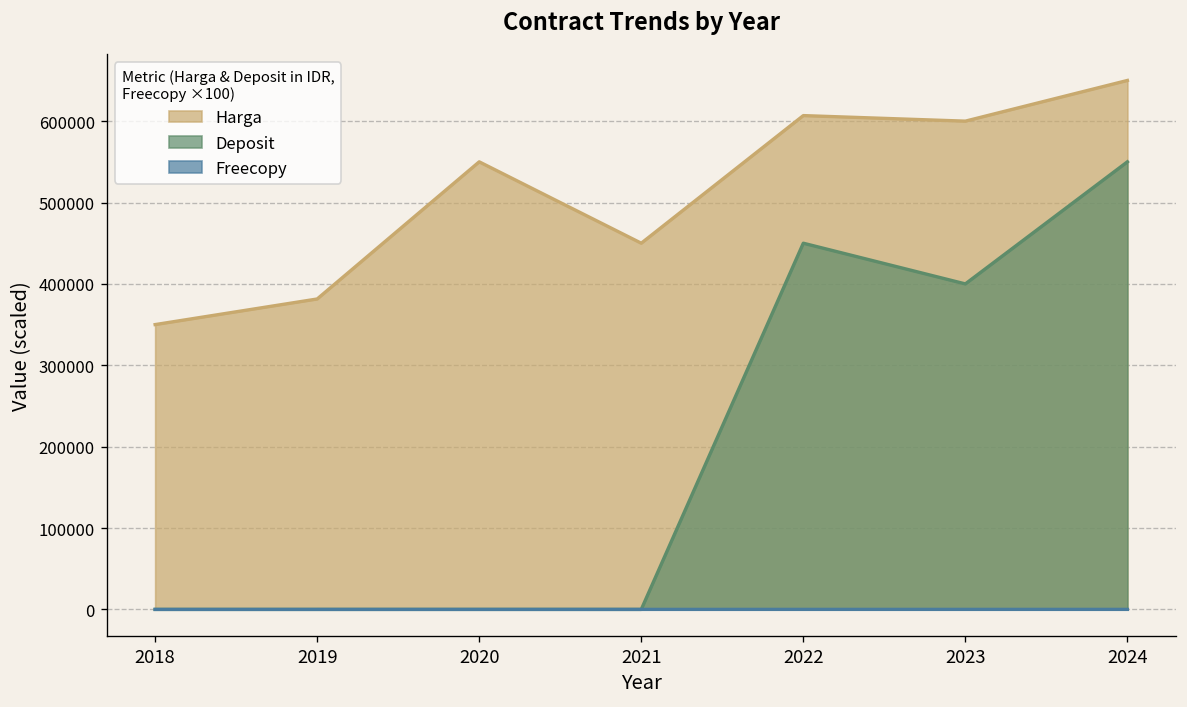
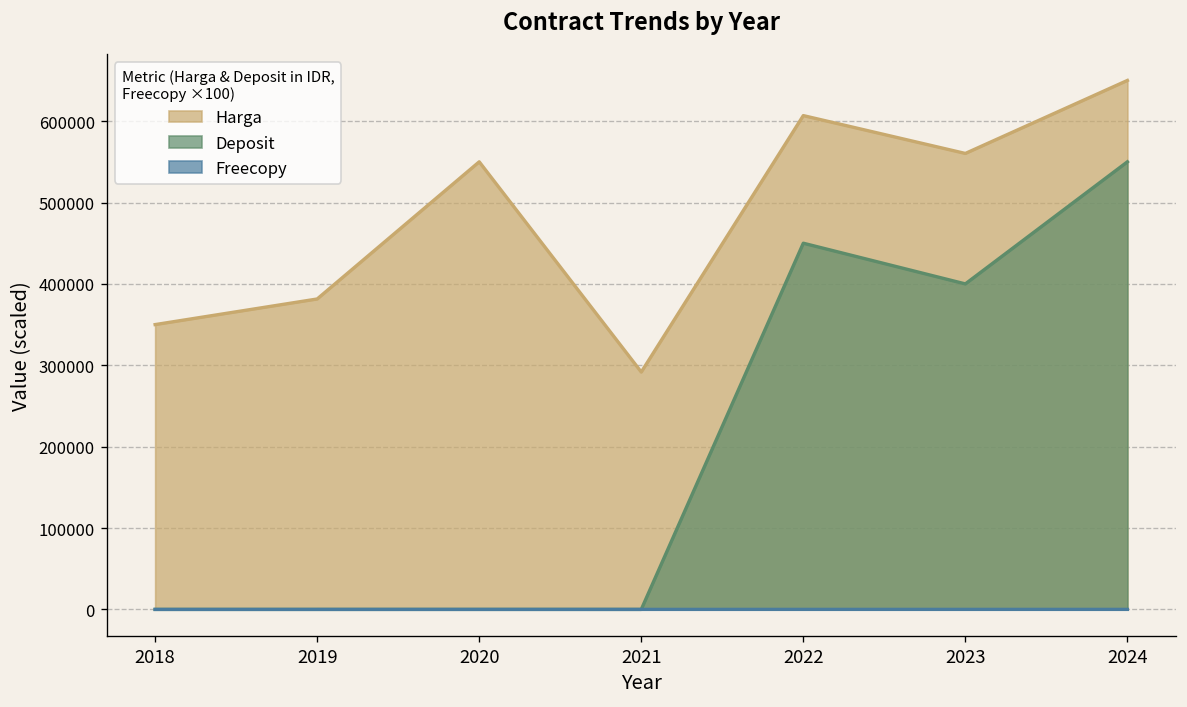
  {
    "Harga": {
      "2018": 350000,
      "2019": 380000,
      "2020": 550000,
-     "2021": 450000,
+     "2021": 290000,
      "2022": 610000,
-     "2023": 600000,
+     "2023": 560000,
      "2024": 650000
    }
  }
